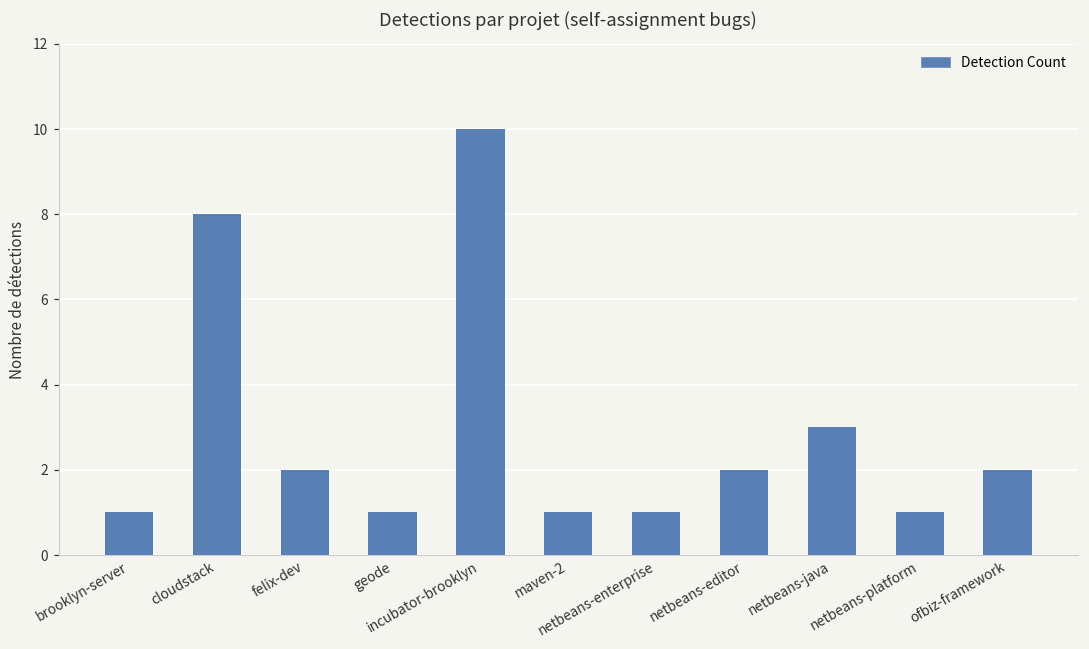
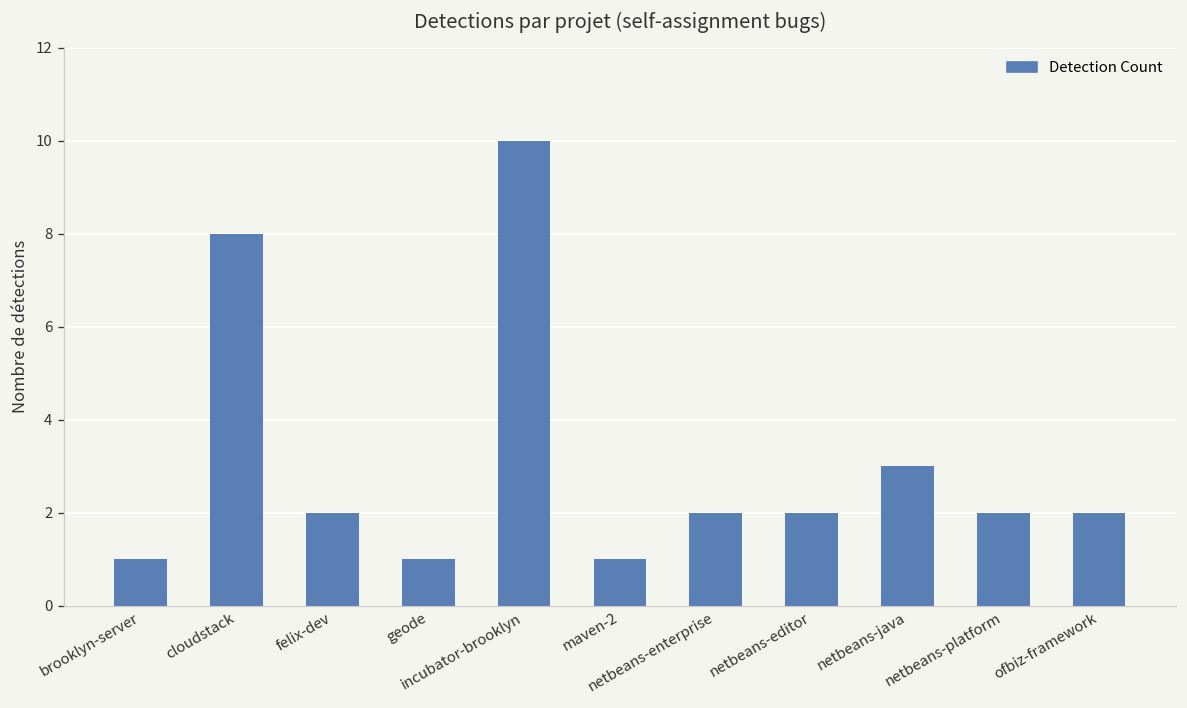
  {
    "brooklyn-server": 1,
    "cloudstack": 8,
    "felix-dev": 2,
    "geode": 1,
    "incubator-brooklyn": 10,
    "maven-2": 1,
-   "netbeans-enterprise": 1,
+   "netbeans-enterprise": 2,
    "netbeans-editor": 2,
    "netbeans-java": 3,
-   "netbeans-platform": 1,
+   "netbeans-platform": 2,
    "ofbiz-framework": 2
  }
